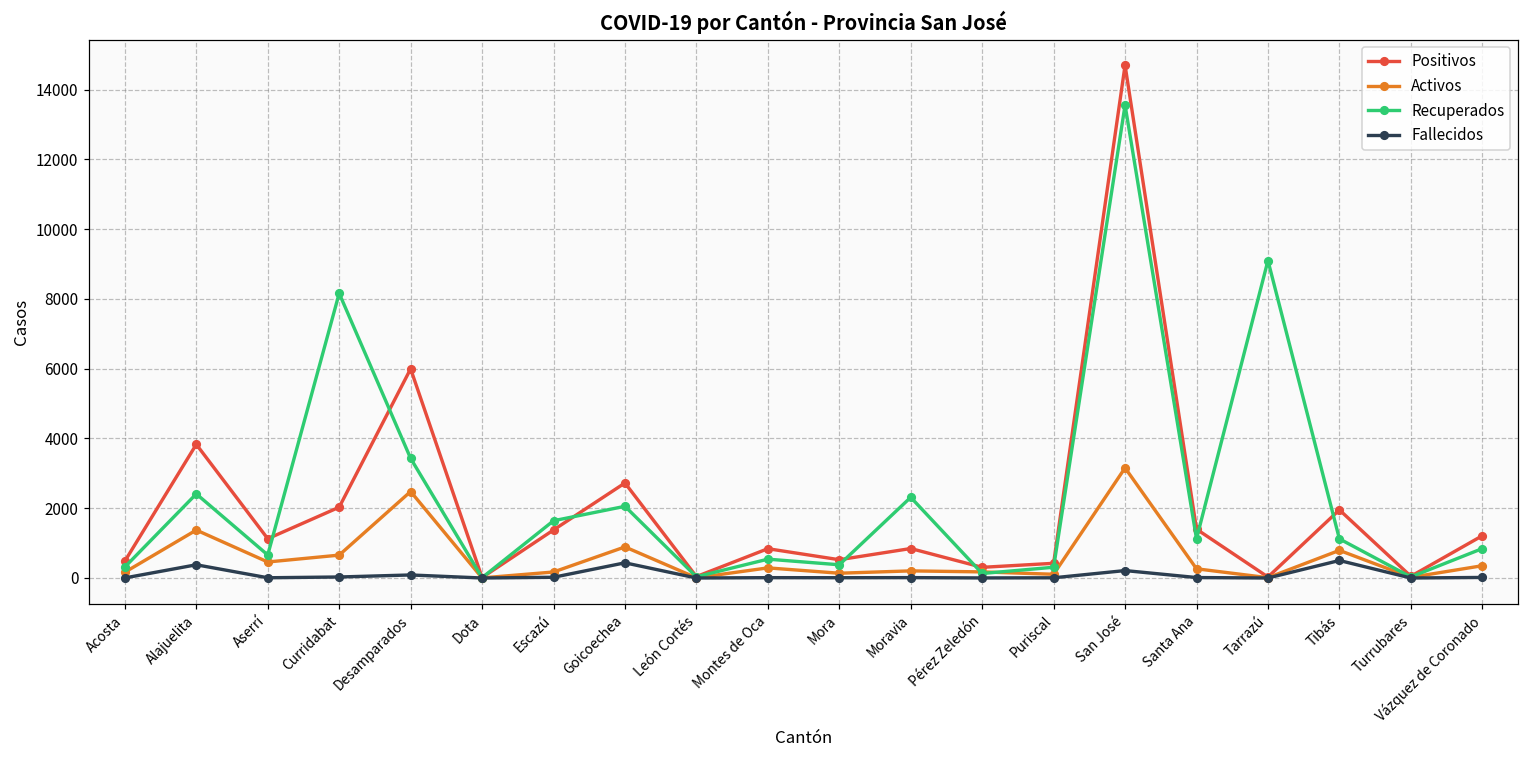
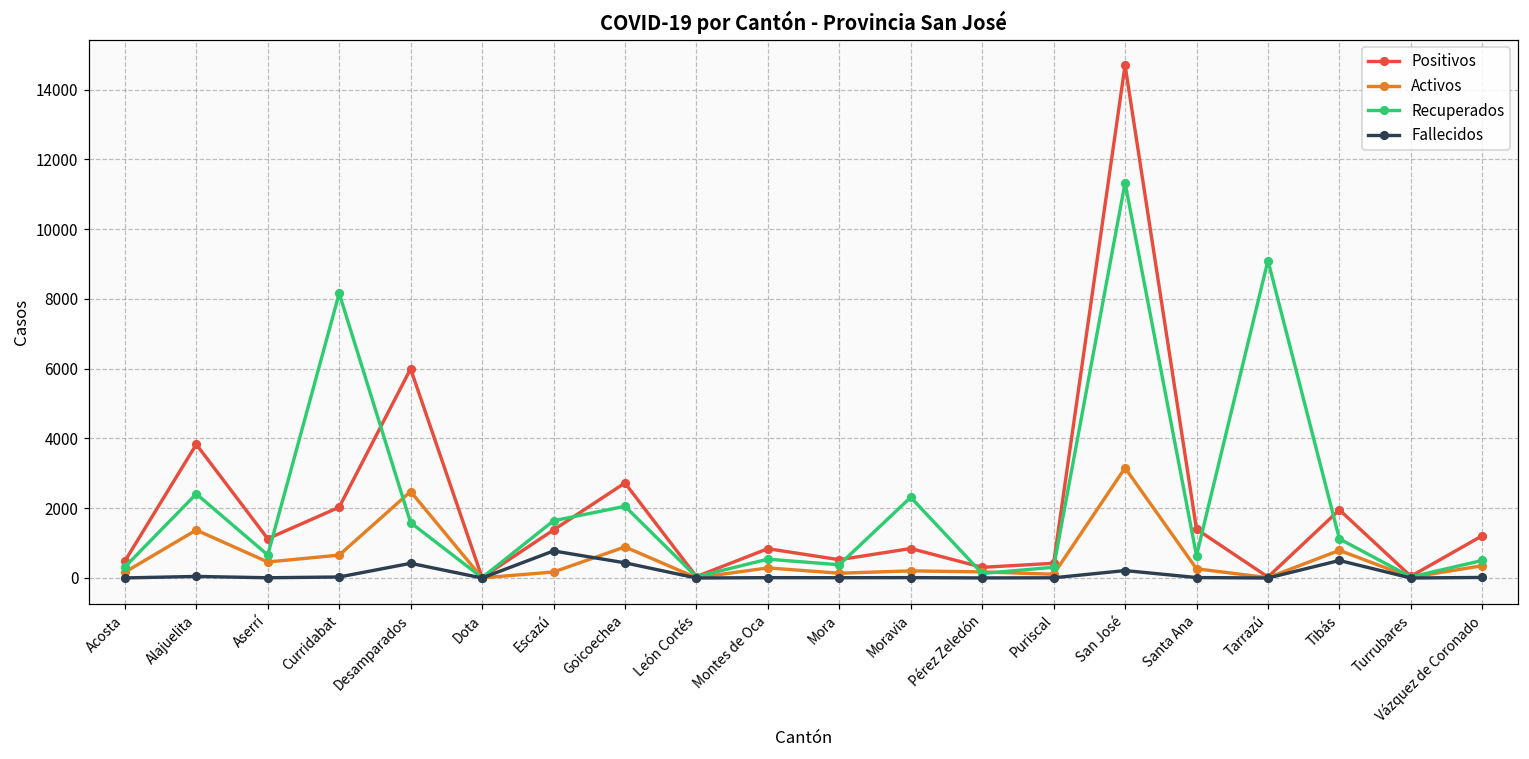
  {
    "Recuperados": {
      "Acosta": 300,
      "Alajuelita": 2400,
      "Aserrí": 700,
      "Curridabat": 8200,
-     "Desamparados": 3400,
+     "Desamparados": 1600,
      "Escazú": 1600,
      "Goicoechea": 2100,
      "Montes de Oca": 500,
      "Mora": 400,
      "Moravia": 2300,
      "Puriscal": 300,
-     "San José": 13600,
-     "Santa Ana": 1100,
+     "San José": 11300,
+     "Santa Ana": 600,
      "Tarrazú": 9100,
      "Tibás": 1100,
-     "Vázquez de Coronado": 800
+     "Vázquez de Coronado": 500
    },
    "Fallecidos": {
      "Acosta": 0,
-     "Alajuelita": 400,
+     "Alajuelita": 0,
      "Aserrí": 0,
      "Curridabat": 0,
-     "Desamparados": 100,
-     "Escazú": 0,
+     "Desamparados": 400,
+     "Escazú": 800,
      "Goicoechea": 400,
      "Montes de Oca": 0,
      "Mora": 0,
      "Moravia": 0,
      "Pérez Zeledón": 0,
      "Puriscal": 0,
      "San José": 200,
      "Santa Ana": 0,
      "Tibás": 500,
      "Vázquez de Coronado": 0
    }
  }
